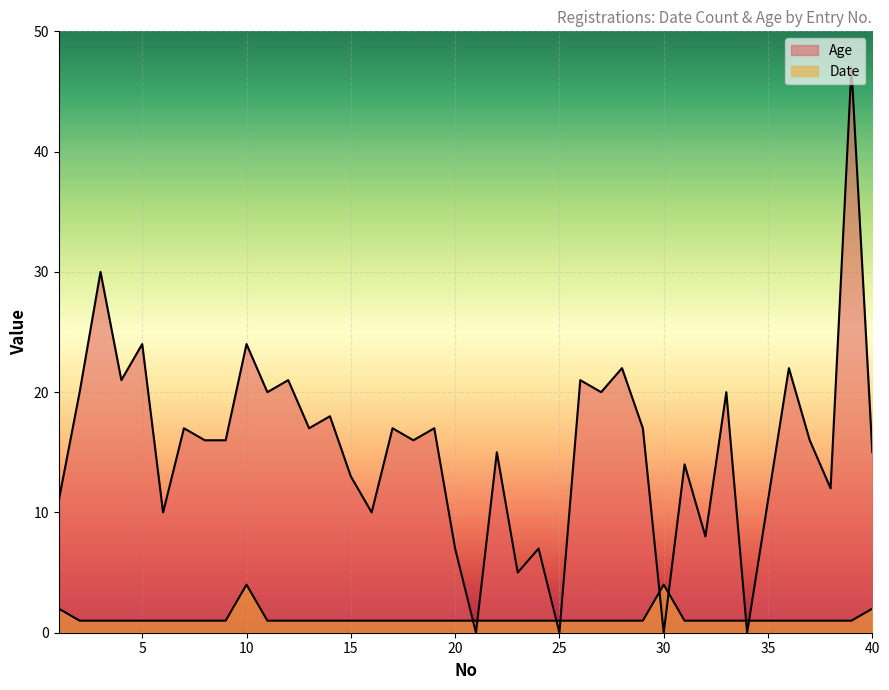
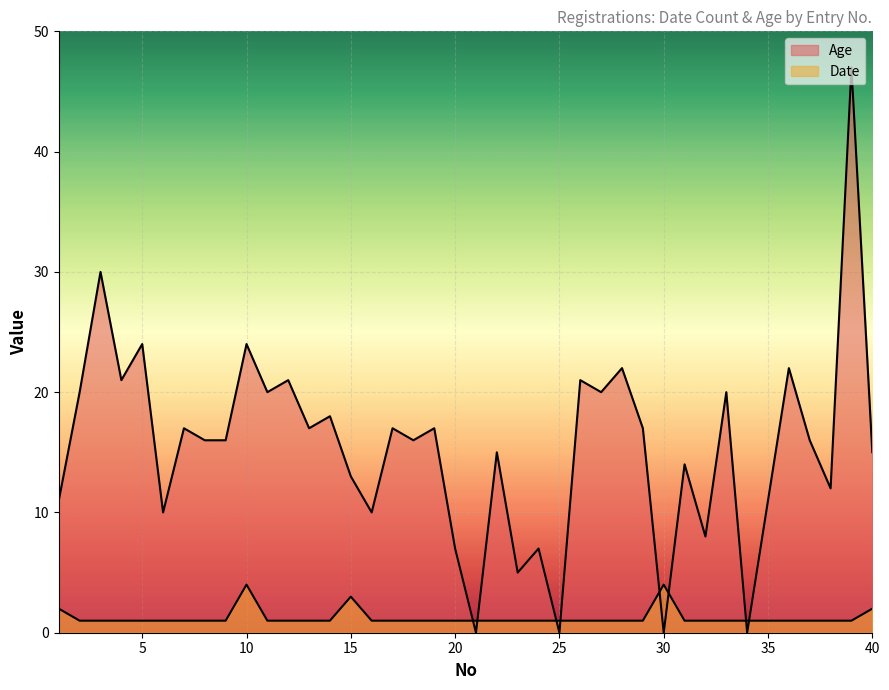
  {
    "Age": {
      "5": 24,
      "10": 24,
      "15": 13,
      "20": 7,
      "25": 0,
      "30": 0,
      "35": 11,
      "40": 15
    },
    "Date": {
      "5": 1,
      "10": 4,
-     "15": 1,
+     "15": 3,
      "20": 1,
      "25": 1,
      "30": 4,
      "35": 1,
      "40": 2
    }
  }
